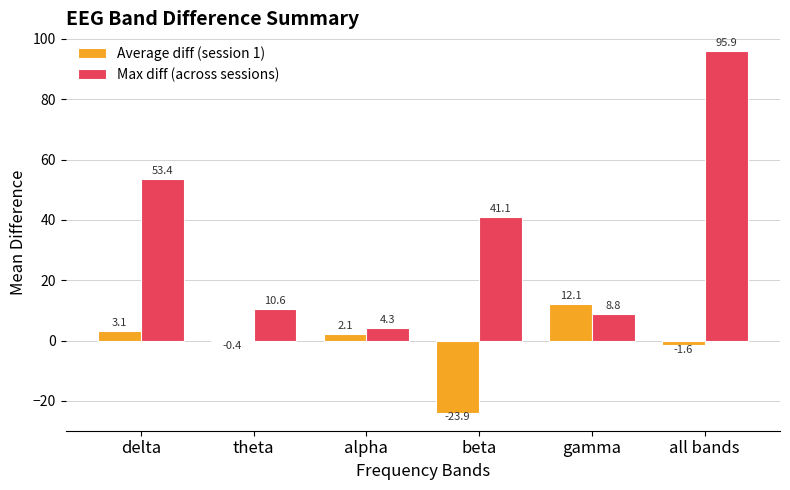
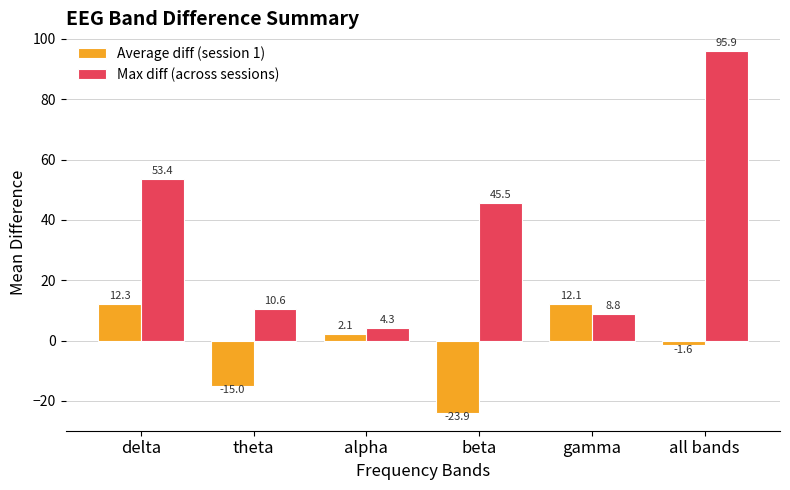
  {
    "Average diff (session 1)": {
-     "delta": 3.1,
-     "theta": -0.4,
+     "delta": 12.3,
+     "theta": -15.0,
      "alpha": 2.1,
      "beta": -23.9,
      "gamma": 12.1,
      "all bands": -1.6
    },
    "Max diff (across sessions)": {
      "delta": 53.4,
      "theta": 10.6,
      "alpha": 4.3,
-     "beta": 41.1,
+     "beta": 45.5,
      "gamma": 8.8,
      "all bands": 95.9
    }
  }
